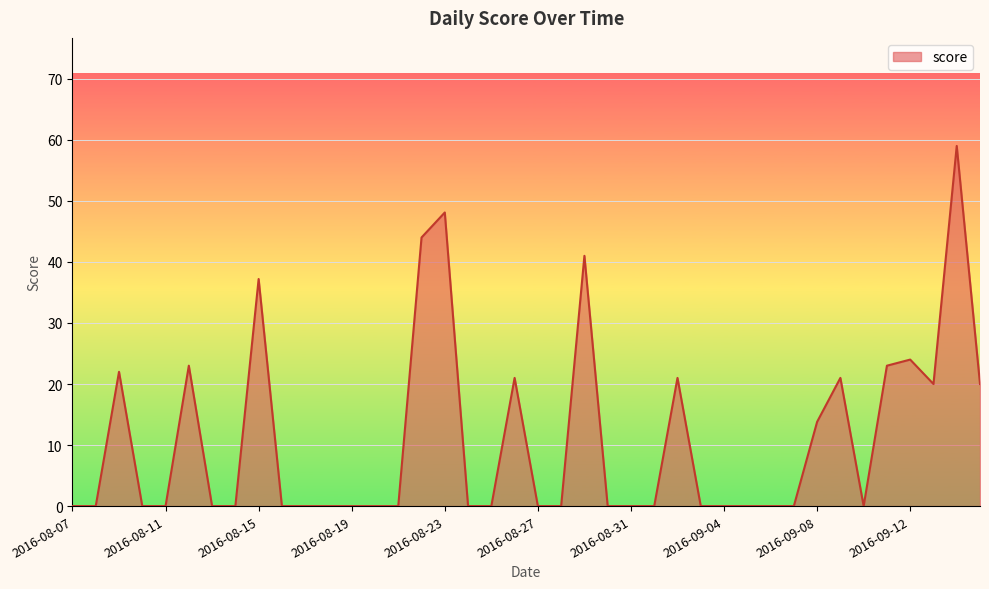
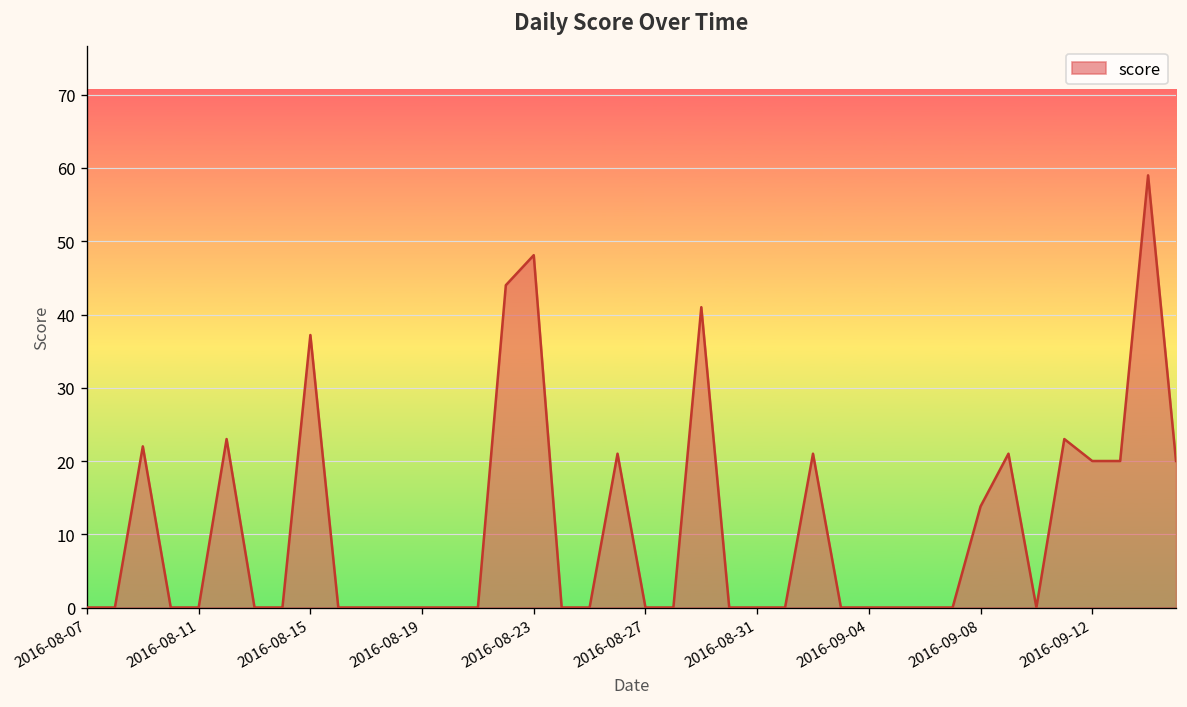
  {
    "2016-08-07": 0,
    "2016-08-11": 0,
    "2016-08-15": 37,
    "2016-08-19": 0,
    "2016-08-23": 48,
    "2016-08-27": 0,
    "2016-08-31": 0,
    "2016-09-04": 0,
    "2016-09-08": 14,
-   "2016-09-12": 24
+   "2016-09-12": 20
  }
